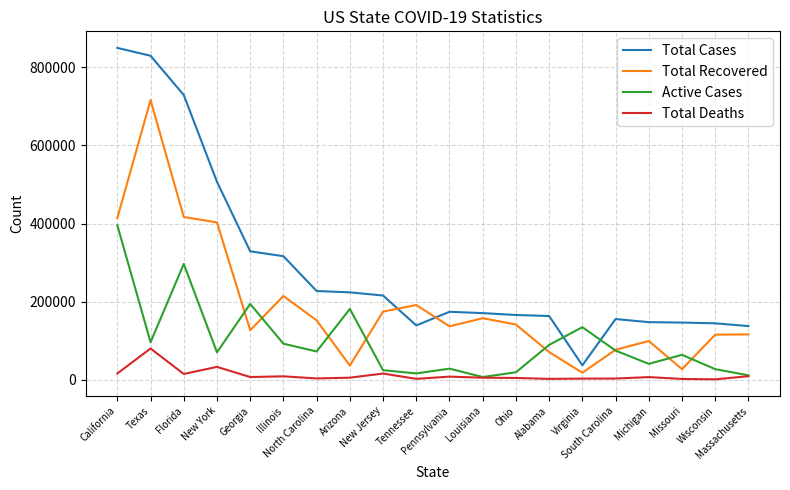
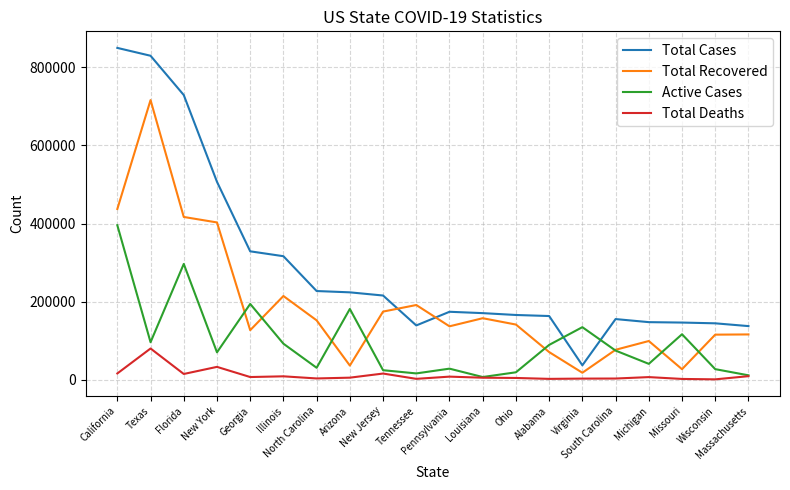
  {
    "Total Cases": {
      "California": 850000,
      "Texas": 830000,
      "Florida": 730000,
      "New York": 510000,
      "Georgia": 330000,
      "Illinois": 320000,
      "North Carolina": 230000,
      "Arizona": 220000,
      "New Jersey": 220000,
      "Tennessee": 140000,
      "Pennsylvania": 170000,
      "Louisiana": 170000,
      "Ohio": 170000,
      "Alabama": 160000,
      "Virginia": 40000,
      "South Carolina": 160000,
      "Michigan": 150000,
      "Missouri": 150000,
      "Wisconsin": 140000,
      "Massachusetts": 140000
    },
    "Total Recovered": {
-     "California": 410000,
+     "California": 440000,
      "Texas": 720000,
      "Florida": 420000,
      "New York": 400000,
      "Georgia": 130000,
      "Illinois": 210000,
      "North Carolina": 150000,
      "Arizona": 40000,
      "New Jersey": 170000,
      "Tennessee": 190000,
      "Pennsylvania": 140000,
      "Louisiana": 160000,
      "Ohio": 140000,
      "Alabama": 70000,
      "Virginia": 20000,
      "Michigan": 100000,
      "Missouri": 30000,
      "Wisconsin": 120000,
      "Massachusetts": 120000
    },
    "Active Cases": {
      "California": 400000,
      "Texas": 100000,
      "Florida": 300000,
      "New York": 70000,
      "Georgia": 190000,
      "Illinois": 90000,
-     "North Carolina": 70000,
+     "North Carolina": 30000,
      "Arizona": 180000,
      "New Jersey": 20000,
      "Tennessee": 20000,
      "Pennsylvania": 30000,
      "Ohio": 20000,
      "Alabama": 90000,
      "Virginia": 130000,
      "Michigan": 40000,
-     "Missouri": 60000,
+     "Missouri": 120000,
      "Wisconsin": 30000
    },
    "Total Deaths": {
      "California": 20000,
      "Texas": 80000,
      "Florida": 20000,
      "New York": 30000,
      "Georgia": 10000,
      "Illinois": 10000,
      "North Carolina": 0,
      "Arizona": 10000,
      "New Jersey": 20000,
      "Tennessee": 0,
      "Pennsylvania": 10000,
      "Ohio": 10000,
      "Alabama": 0,
      "Virginia": 0,
      "South Carolina": 0,
      "Michigan": 10000,
      "Missouri": 0,
      "Wisconsin": 0
    }
  }
